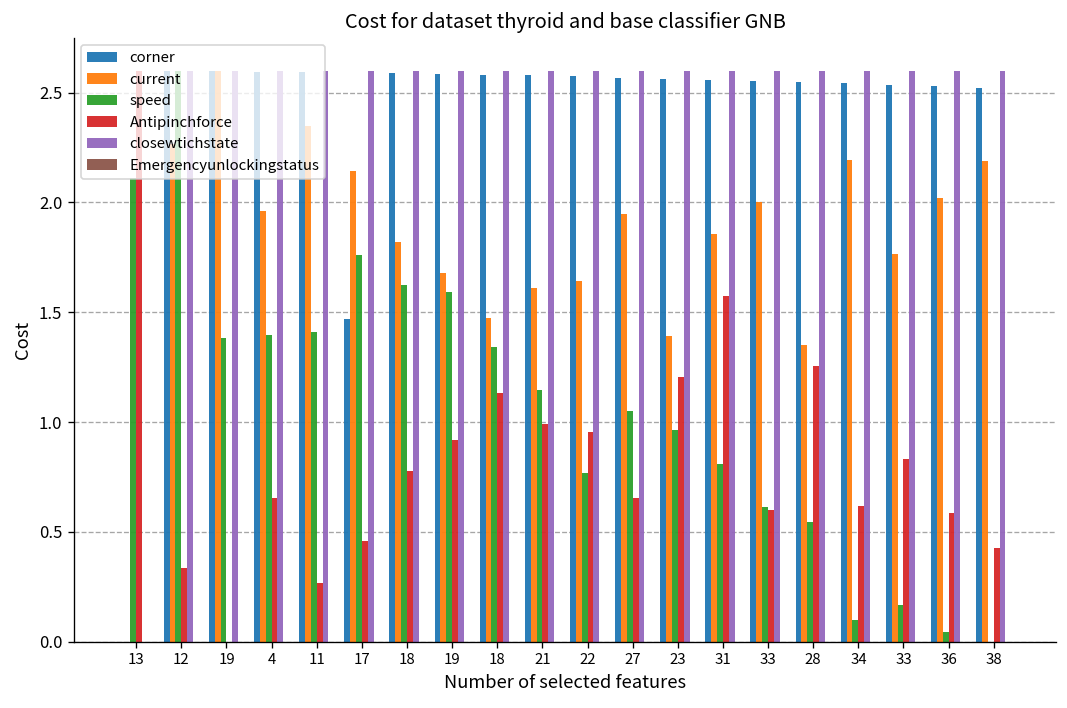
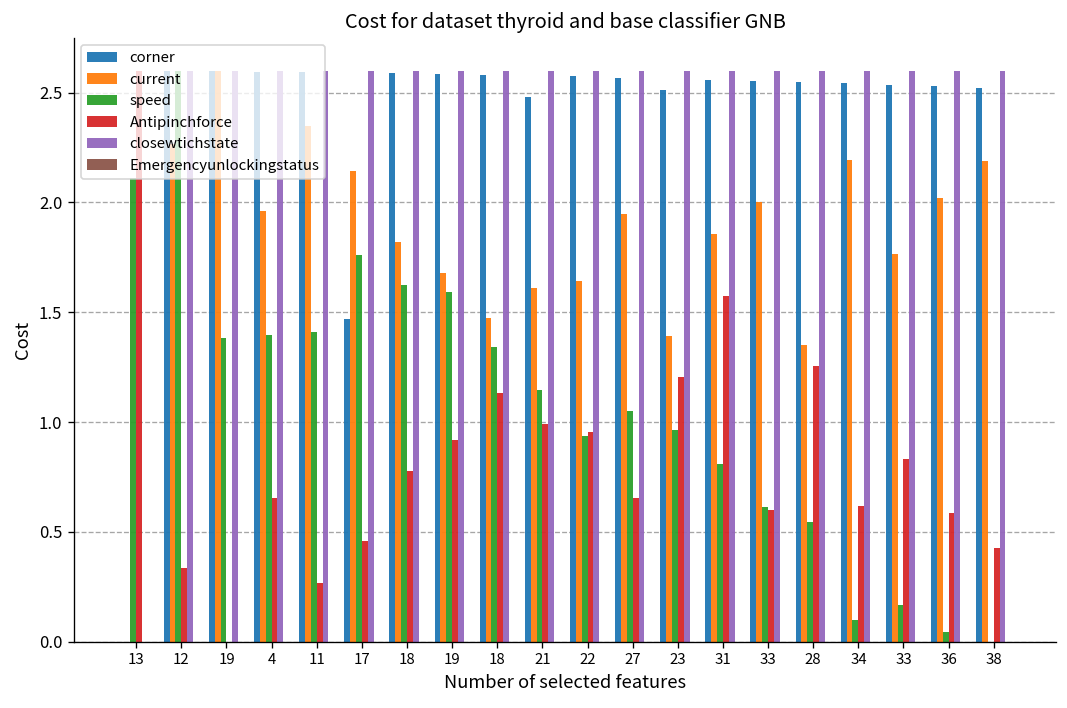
  {
    "corner": {
      "13": 0.00,
      "17": 1.47,
-     "21": 2.58,
+     "21": 2.48,
      "22": 2.57,
      "27": 2.57,
-     "23": 2.56,
+     "23": 2.51,
      "31": 2.56,
      "28": 2.55,
      "34": 2.54,
      "36": 2.53,
      "38": 2.52
    },
    "current": {
      "13": 0.00,
      "4": 1.96,
      "17": 2.14,
      "21": 1.61,
      "22": 1.64,
      "27": 1.95,
      "23": 1.39,
      "31": 1.86,
      "28": 1.35,
      "34": 2.19,
      "36": 2.02,
      "38": 2.19
    },
    "speed": {
      "4": 1.40,
      "11": 1.41,
      "17": 1.76,
      "21": 1.15,
-     "22": 0.77,
+     "22": 0.94,
      "27": 1.05,
      "23": 0.96,
      "31": 0.81,
      "28": 0.55,
      "34": 0.10,
      "36": 0.04,
      "38": 0.00
    },
    "Antipinchforce": {
      "12": 0.34,
      "4": 0.65,
      "11": 0.27,
      "17": 0.46,
      "21": 0.99,
      "22": 0.96,
      "27": 0.65,
      "23": 1.20,
      "31": 1.57,
      "28": 1.26,
      "34": 0.62,
      "36": 0.58,
      "38": 0.42
    },
    "closewtichstate": {
      "13": 0.00,
      "11": 2.60,
      "17": 2.60,
      "21": 2.60,
      "22": 2.60,
      "27": 2.60,
      "23": 2.60,
      "31": 2.60,
      "28": 2.60,
      "34": 2.60,
      "36": 2.60,
      "38": 2.60
    },
    "Emergencyunlockingstatus": {
      "13": 0.00,
      "12": 0.00,
      "4": 0.00,
      "11": 0.00,
      "17": 0.00,
      "21": 0.00,
      "22": 0.00,
      "27": 0.00,
      "23": 0.00,
      "31": 0.00,
      "28": 0.00,
      "34": 0.00,
      "36": 0.00,
      "38": 0.00
    }
  }
